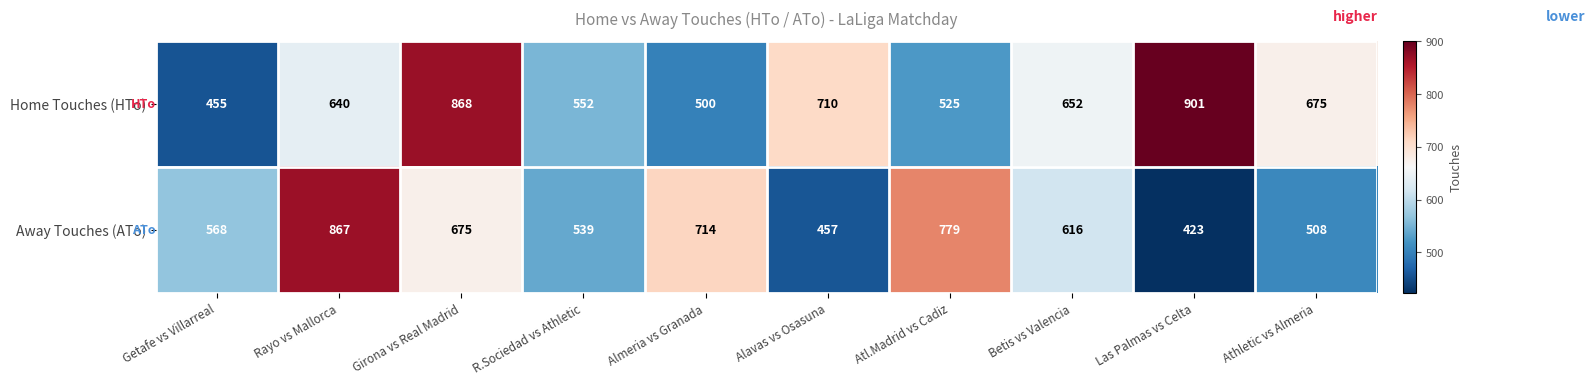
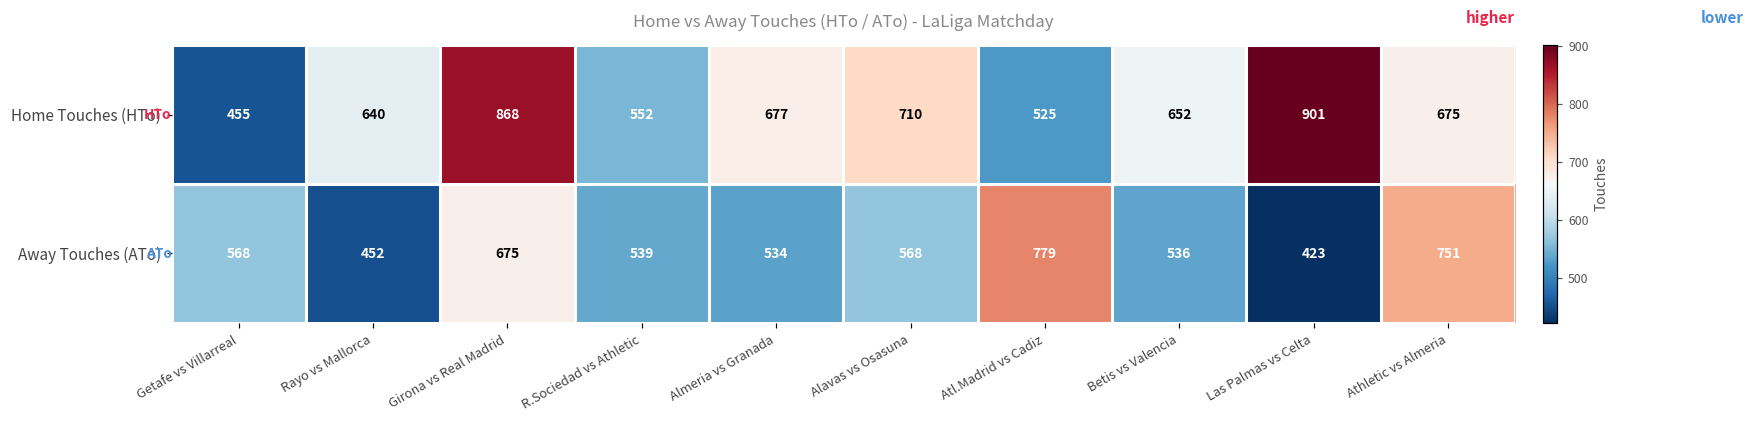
  {
    "Home Touches (HTo)": {
      "Getafe vs Villarreal": 455,
      "Rayo vs Mallorca": 640,
      "Girona vs Real Madrid": 868,
      "R.Sociedad vs Athletic": 552,
-     "Almeria vs Granada": 500,
+     "Almeria vs Granada": 677,
      "Alavas vs Osasuna": 710,
      "Atl.Madrid vs Cadiz": 525,
      "Betis vs Valencia": 652,
      "Las Palmas vs Celta": 901,
      "Athletic vs Almeria": 675
    },
    "Away Touches (ATo)": {
      "Getafe vs Villarreal": 568,
-     "Rayo vs Mallorca": 867,
+     "Rayo vs Mallorca": 452,
      "Girona vs Real Madrid": 675,
      "R.Sociedad vs Athletic": 539,
-     "Almeria vs Granada": 714,
-     "Alavas vs Osasuna": 457,
+     "Almeria vs Granada": 534,
+     "Alavas vs Osasuna": 568,
      "Atl.Madrid vs Cadiz": 779,
-     "Betis vs Valencia": 616,
+     "Betis vs Valencia": 536,
      "Las Palmas vs Celta": 423,
-     "Athletic vs Almeria": 508
+     "Athletic vs Almeria": 751
    }
  }
